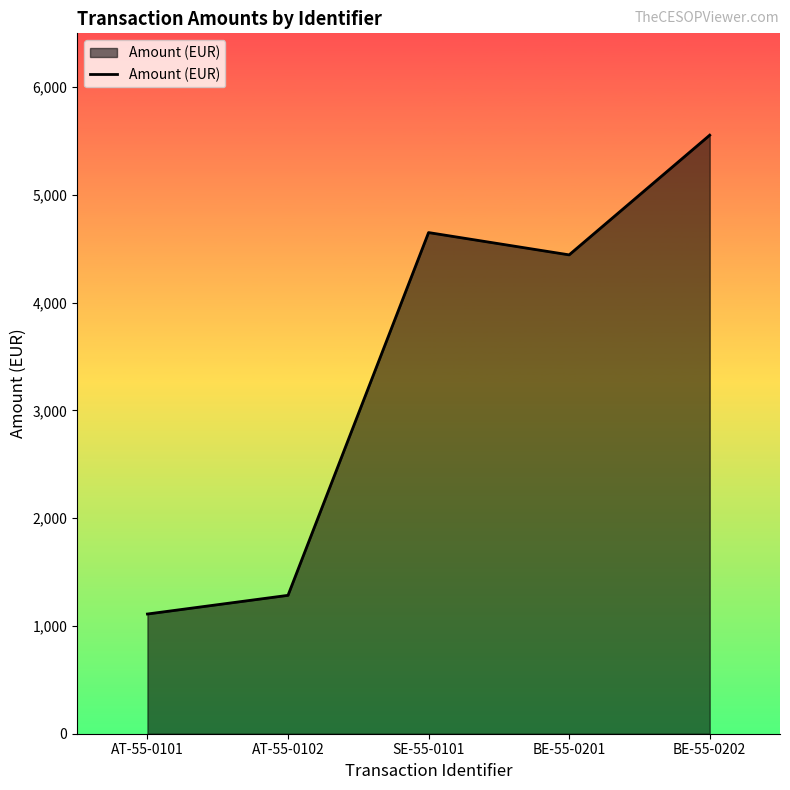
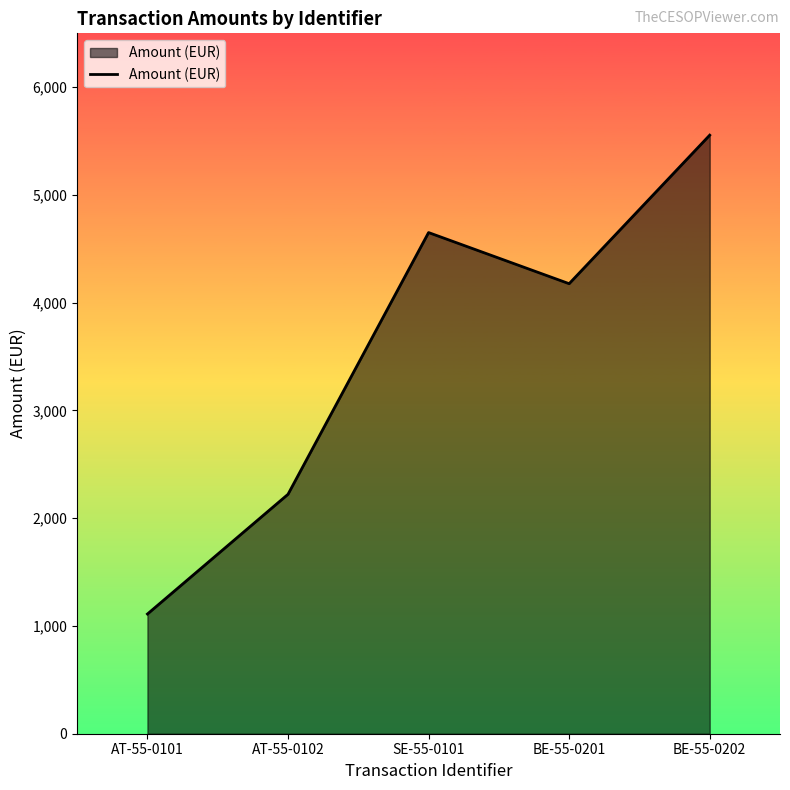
  {
    "AT-55-0101": "1,110",
-   "AT-55-0102": "1,280",
+   "AT-55-0102": "2,220",
    "SE-55-0101": "4,650",
-   "BE-55-0201": "4,440",
+   "BE-55-0201": "4,180",
    "BE-55-0202": "5,560"
  }
